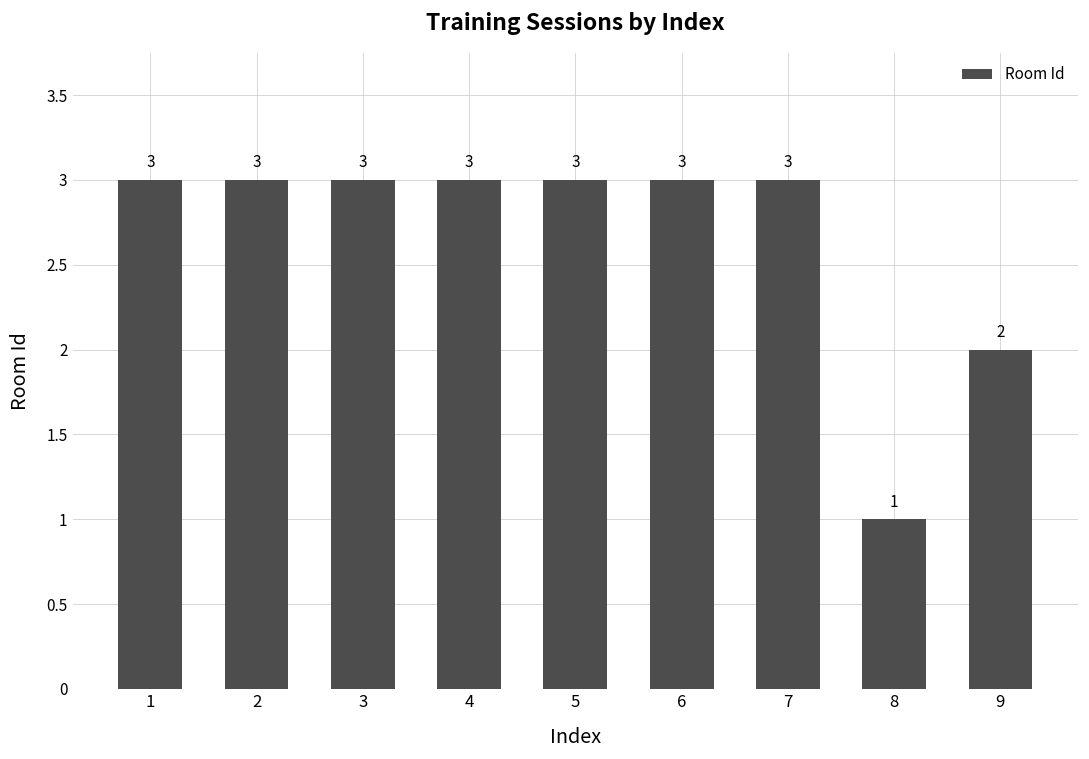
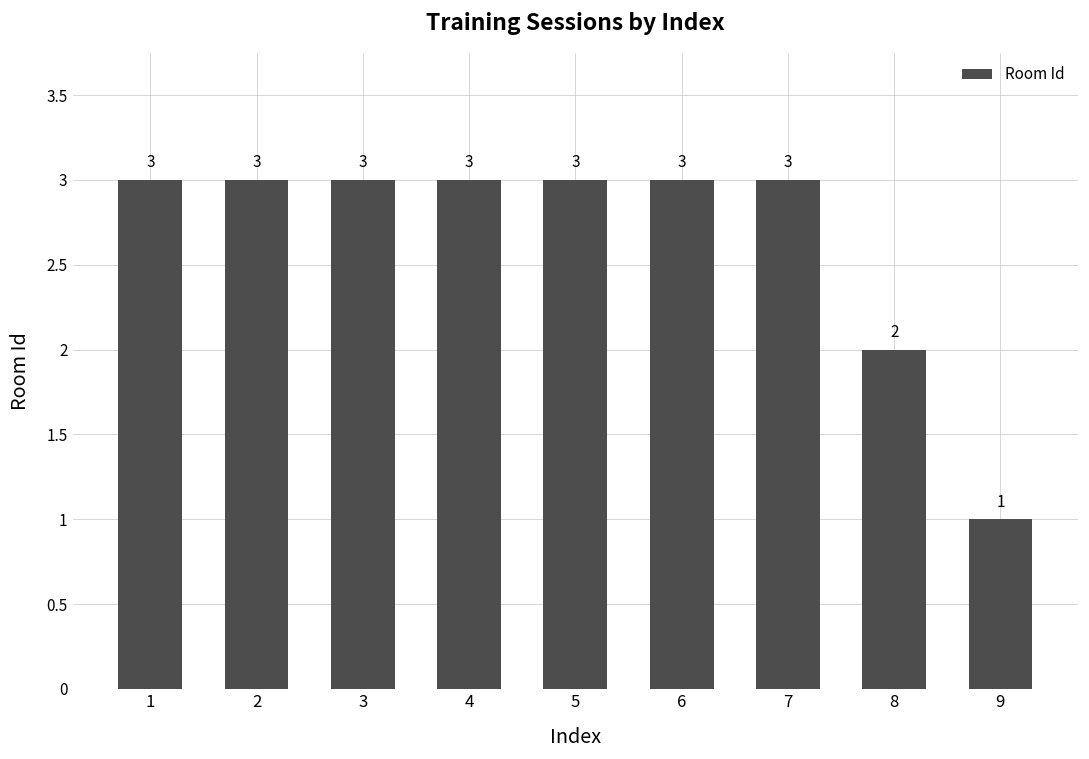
  {
    "1": 3,
    "2": 3,
    "3": 3,
    "4": 3,
    "5": 3,
    "6": 3,
    "7": 3,
-   "8": 1,
-   "9": 2
+   "8": 2,
+   "9": 1
  }
